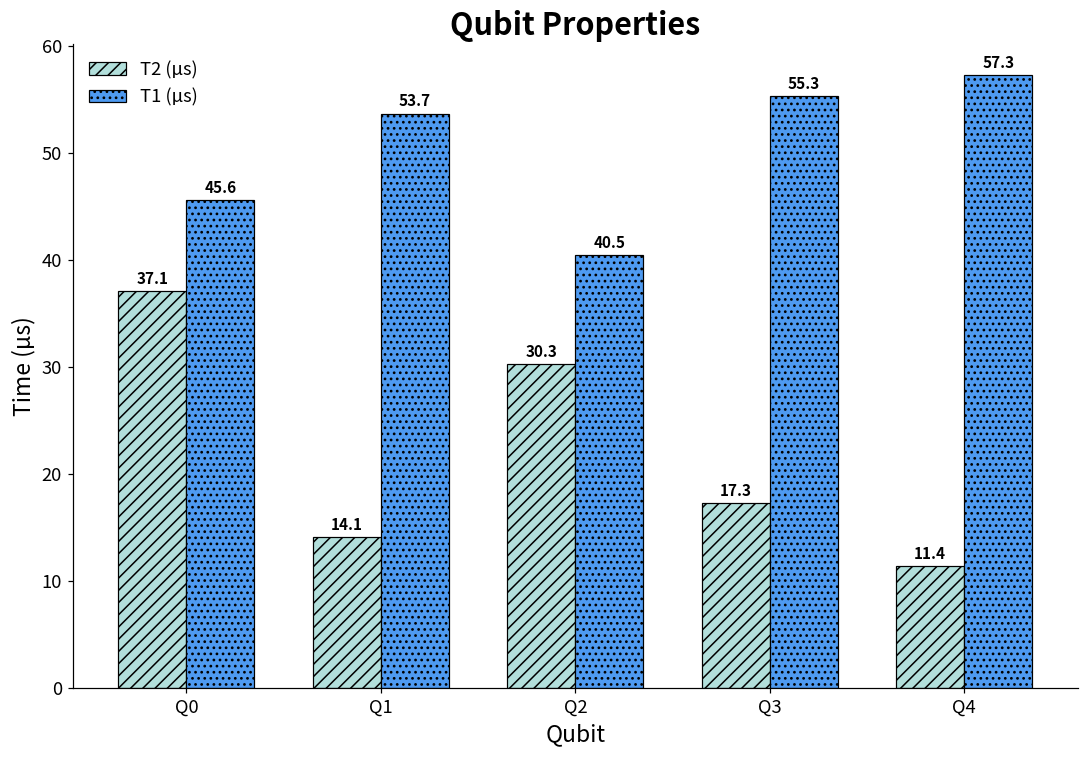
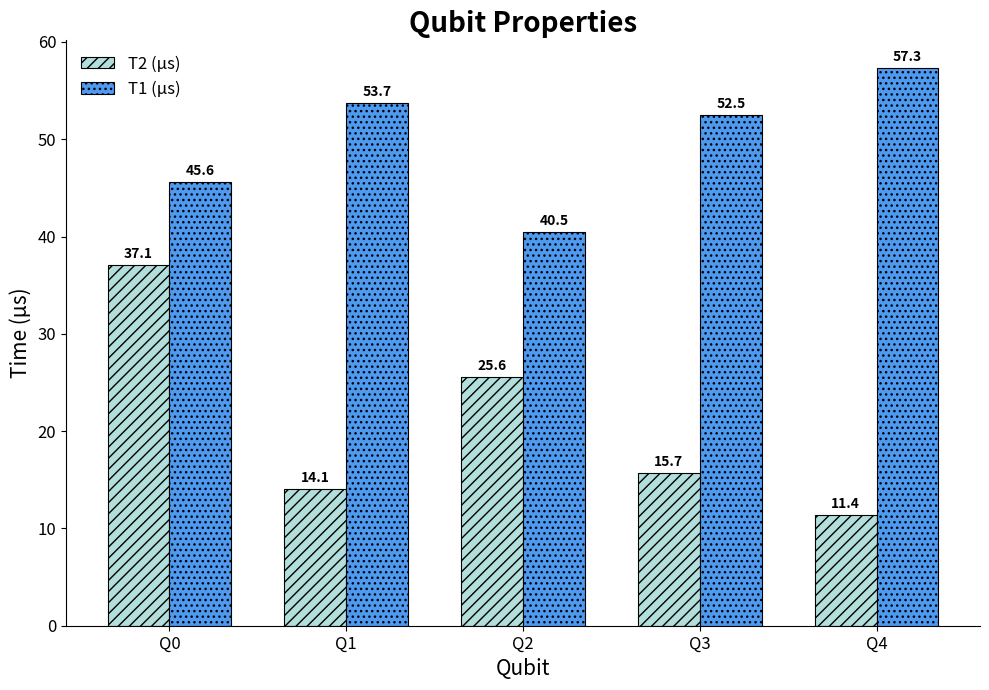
  {
    "T2 (µs)": {
      "Q0": 37.1,
      "Q1": 14.1,
-     "Q2": 30.3,
-     "Q3": 17.3,
+     "Q2": 25.6,
+     "Q3": 15.7,
      "Q4": 11.4
    },
    "T1 (µs)": {
      "Q0": 45.6,
      "Q1": 53.7,
      "Q2": 40.5,
-     "Q3": 55.3,
+     "Q3": 52.5,
      "Q4": 57.3
    }
  }
